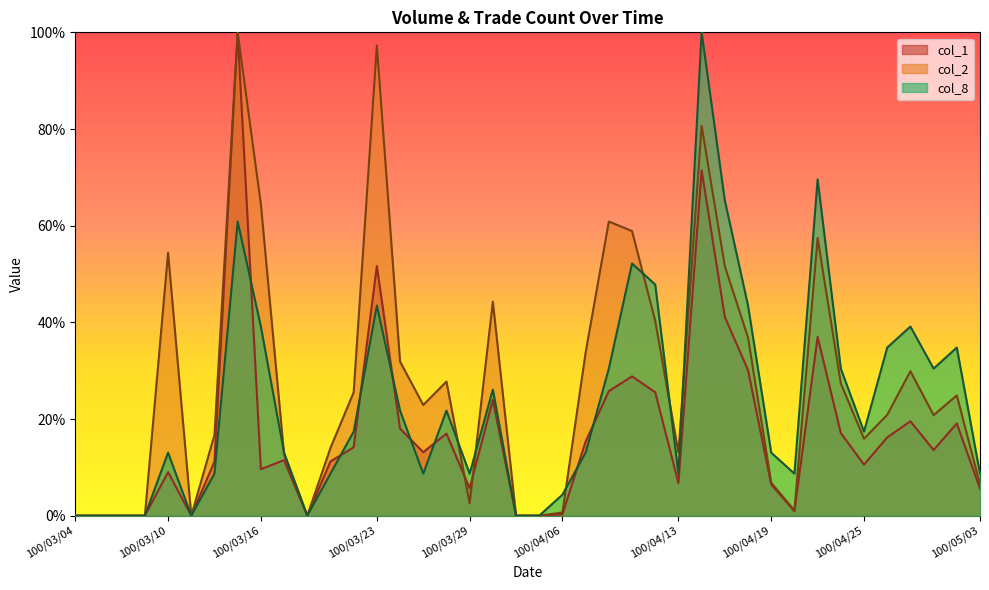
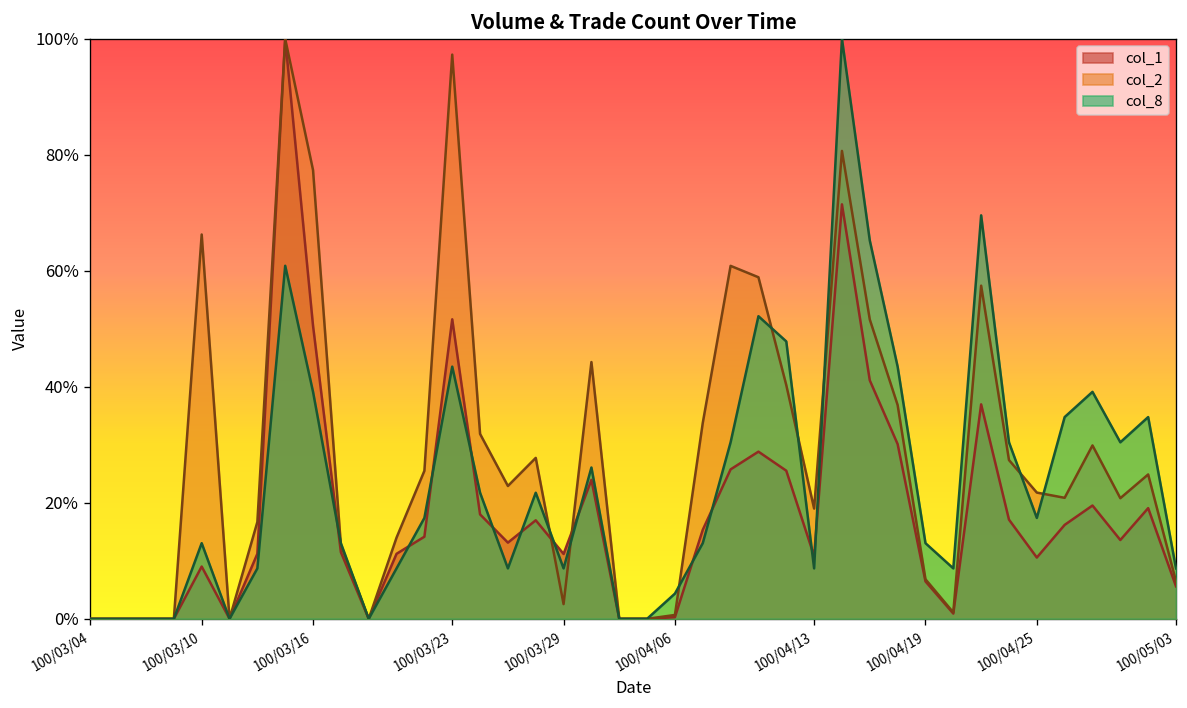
  {
    "col_1": {
      "100/03/10": "9%",
-     "100/03/16": "10%",
+     "100/03/16": "51%",
      "100/03/23": "52%",
-     "100/03/29": "6%",
-     "100/04/13": "7%",
+     "100/03/29": "11%",
+     "100/04/13": "11%",
      "100/04/25": "11%",
      "100/05/03": "6%"
    },
    "col_2": {
-     "100/03/10": "54%",
-     "100/03/16": "64%",
+     "100/03/10": "66%",
+     "100/03/16": "77%",
      "100/03/23": "97%",
      "100/03/29": "3%",
-     "100/04/13": "13%",
-     "100/04/25": "16%",
+     "100/04/13": "19%",
+     "100/04/25": "22%",
      "100/05/03": "6%"
    },
    "col_8": {
      "100/03/10": "13%",
      "100/03/16": "39%",
      "100/03/23": "43%",
      "100/03/29": "9%",
      "100/04/06": "4%",
      "100/04/13": "9%",
      "100/04/19": "13%",
      "100/04/25": "17%",
      "100/05/03": "9%"
    }
  }
